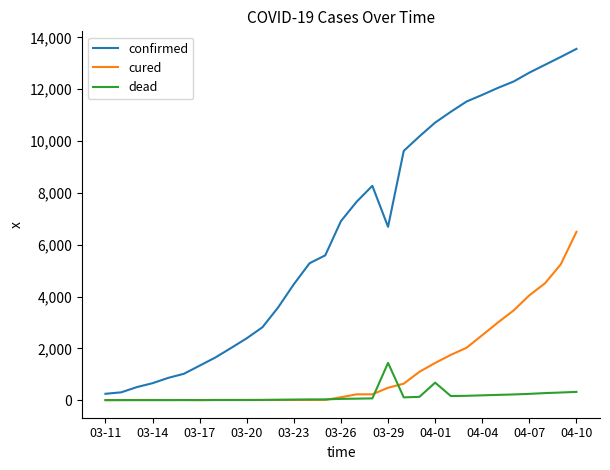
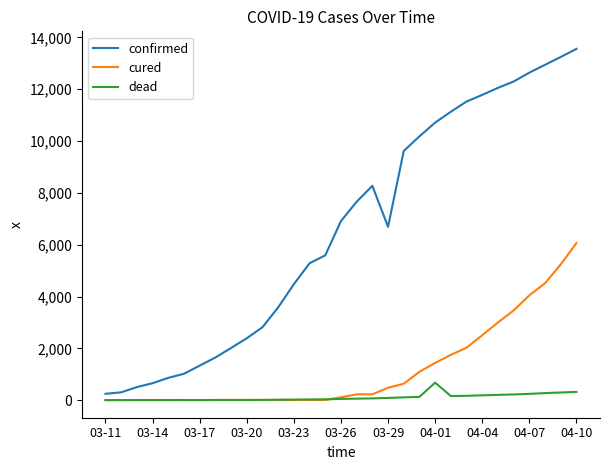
  {
    "confirmed": {
      "03-11": "200",
      "03-14": "700",
      "03-17": "1,300",
      "03-20": "2,400",
      "03-23": "4,500",
      "03-26": "6,900",
      "03-29": "6,700",
      "04-01": "10,700",
      "04-04": "11,800",
      "04-07": "12,600",
      "04-10": "13,600"
    },
    "cured": {
      "03-29": "500",
      "04-01": "1,400",
      "04-04": "2,500",
      "04-07": "4,000",
-     "04-10": "6,500"
+     "04-10": "6,100"
    },
    "dead": {
-     "03-29": "1,400",
+     "03-29": "100",
      "04-01": "700",
      "04-04": "200",
      "04-07": "200",
      "04-10": "300"
    }
  }
